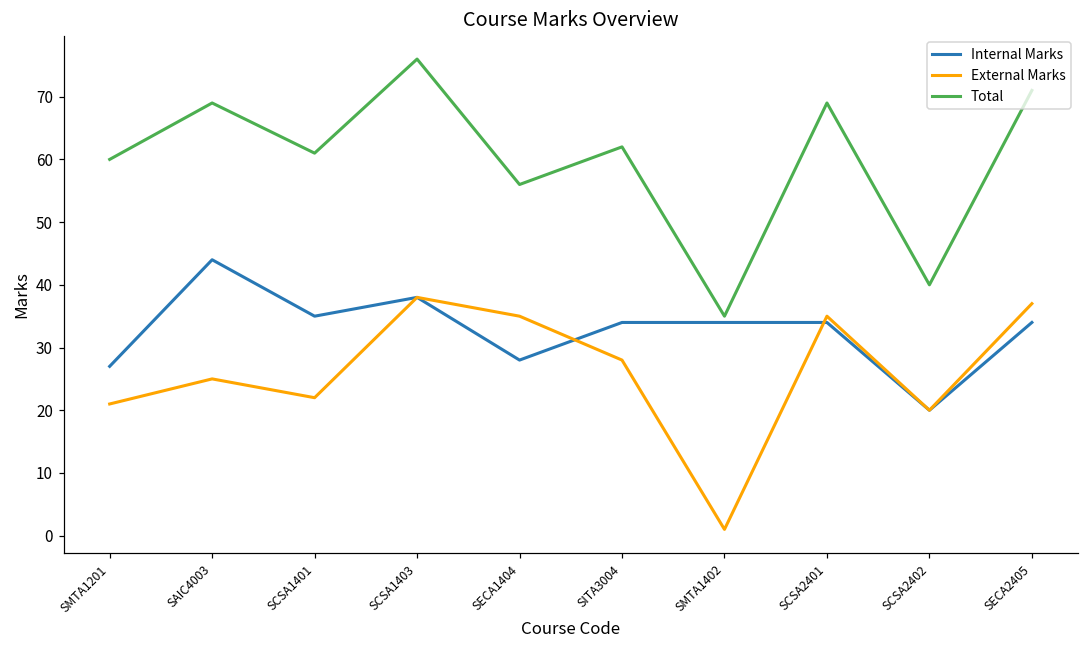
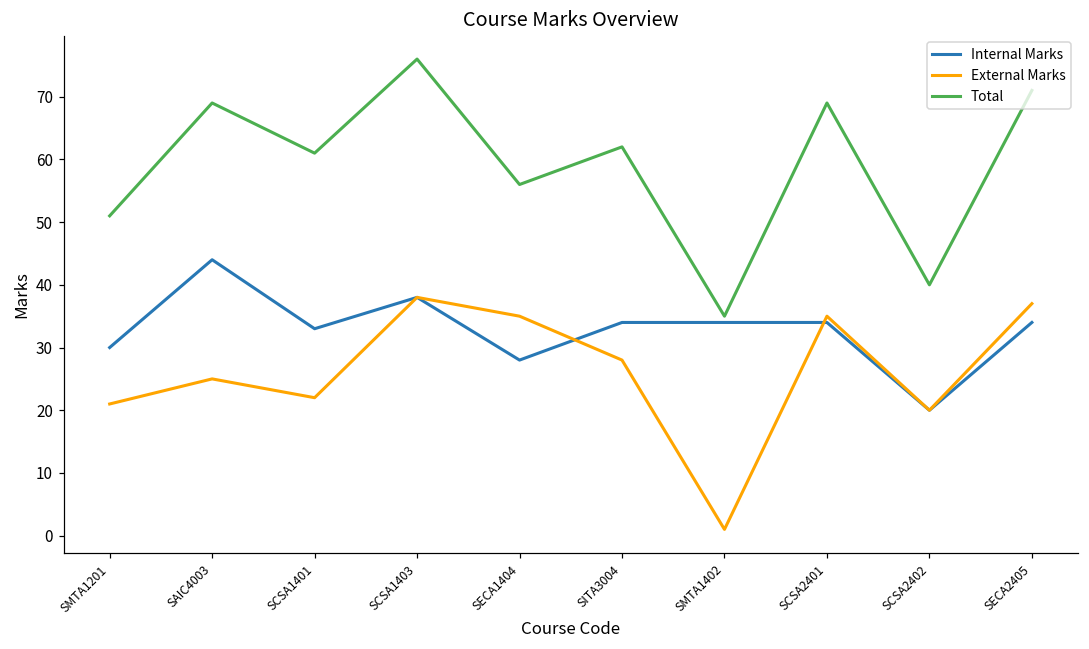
  {
    "Internal Marks": {
-     "SMTA1201": 27,
+     "SMTA1201": 30,
      "SAIC4003": 44,
-     "SCSA1401": 35,
+     "SCSA1401": 33,
      "SECA1404": 28,
      "SITA3004": 34,
      "SMTA1402": 34,
      "SCSA2401": 34,
      "SECA2405": 34
    },
    "External Marks": {
      "SMTA1201": 21,
      "SAIC4003": 25,
      "SCSA1401": 22,
      "SECA1404": 35,
      "SITA3004": 28,
      "SMTA1402": 1,
      "SCSA2401": 35,
      "SECA2405": 37
    },
    "Total": {
-     "SMTA1201": 60,
+     "SMTA1201": 51,
      "SAIC4003": 69,
      "SCSA1401": 61,
      "SCSA1403": 76,
      "SECA1404": 56,
      "SITA3004": 62,
      "SMTA1402": 35,
      "SCSA2401": 69,
      "SCSA2402": 40
    }
  }
